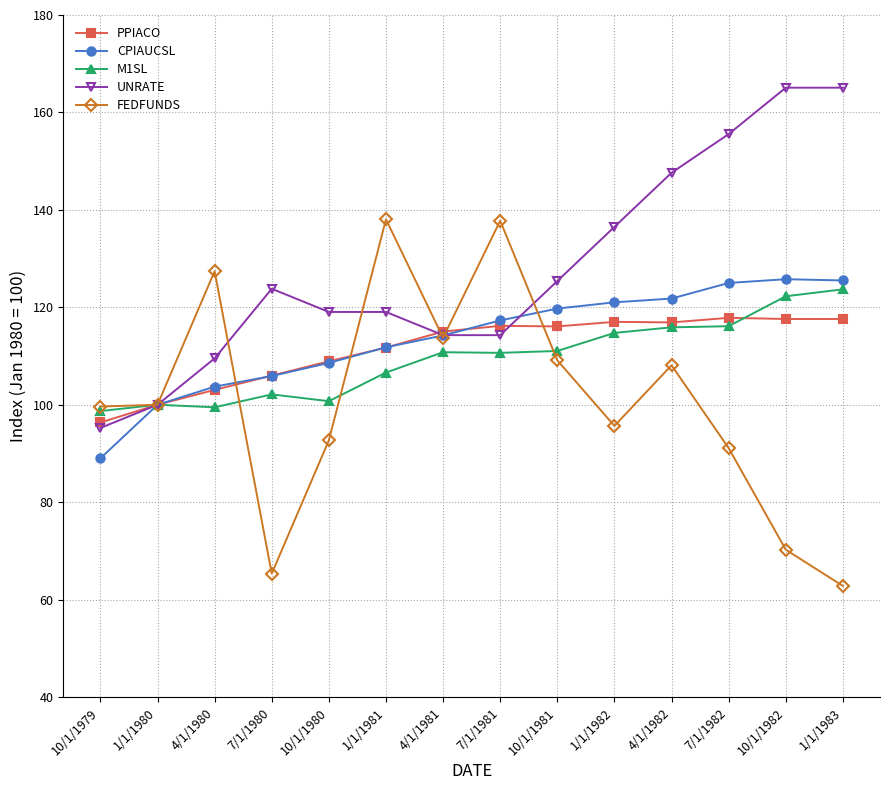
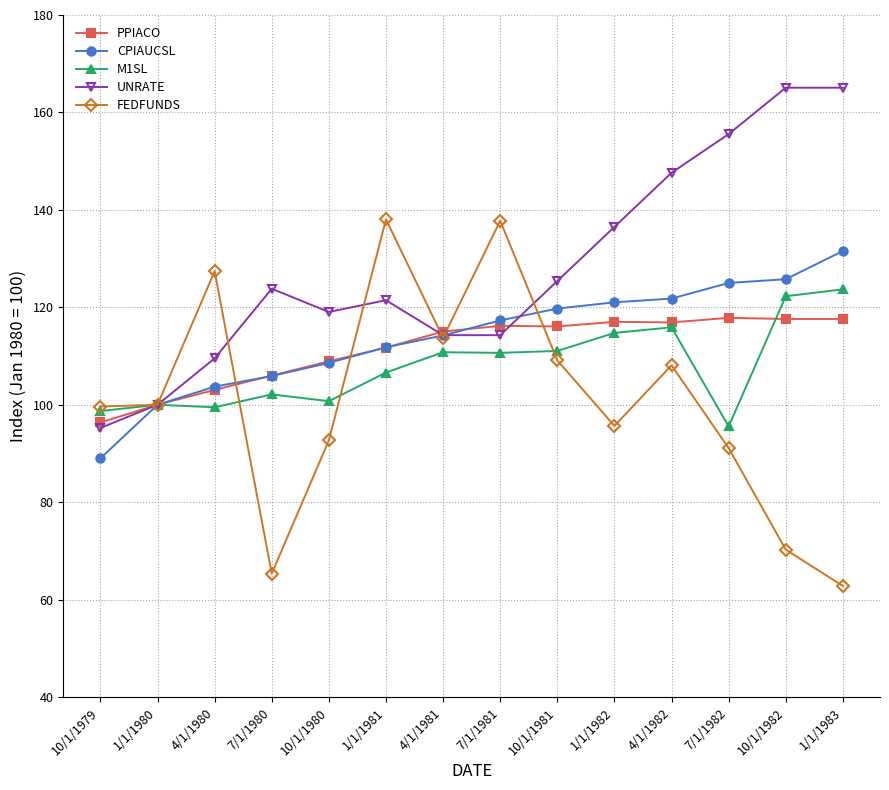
  {
    "CPIAUCSL": {
      "10/1/1979": 89,
      "4/1/1980": 104,
      "7/1/1981": 117,
      "10/1/1981": 120,
      "1/1/1982": 121,
      "4/1/1982": 122,
      "7/1/1982": 125,
      "10/1/1982": 126,
-     "1/1/1983": 126
+     "1/1/1983": 132
    },
    "M1SL": {
      "10/1/1979": 99,
      "4/1/1980": 99,
      "7/1/1980": 102,
      "10/1/1980": 101,
      "1/1/1981": 107,
      "4/1/1981": 111,
      "7/1/1981": 111,
      "10/1/1981": 111,
      "1/1/1982": 115,
      "4/1/1982": 116,
-     "7/1/1982": 116,
+     "7/1/1982": 96,
      "10/1/1982": 122,
      "1/1/1983": 124
    },
    "UNRATE": {
      "10/1/1979": 95,
      "4/1/1980": 110,
      "7/1/1980": 124,
      "10/1/1980": 119,
-     "1/1/1981": 119,
+     "1/1/1981": 121,
      "7/1/1981": 114,
      "10/1/1981": 125,
      "1/1/1982": 137,
      "4/1/1982": 148,
      "7/1/1982": 156,
      "10/1/1982": 165,
      "1/1/1983": 165
    }
  }
